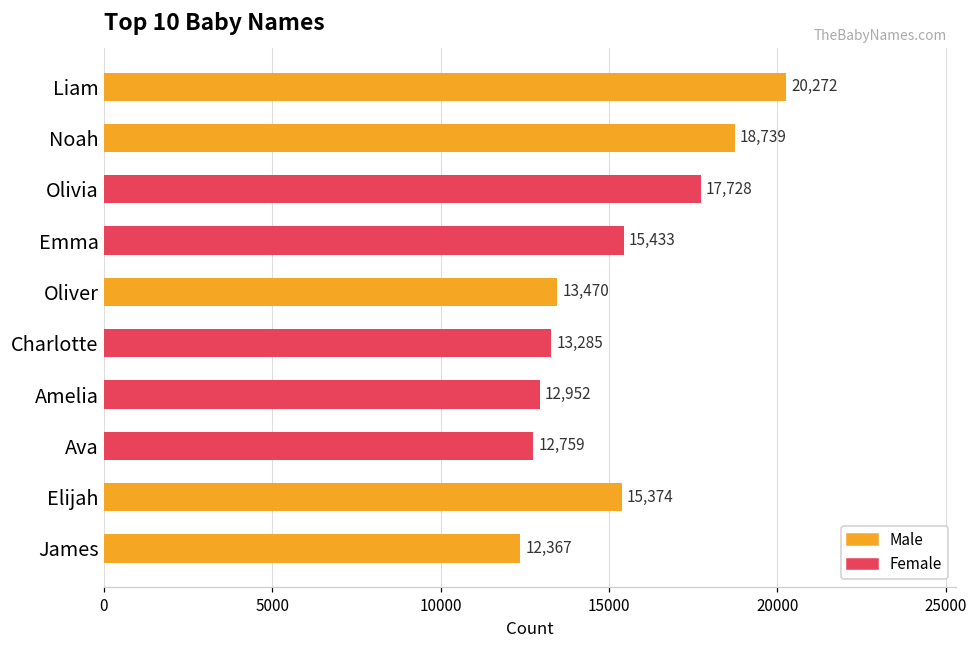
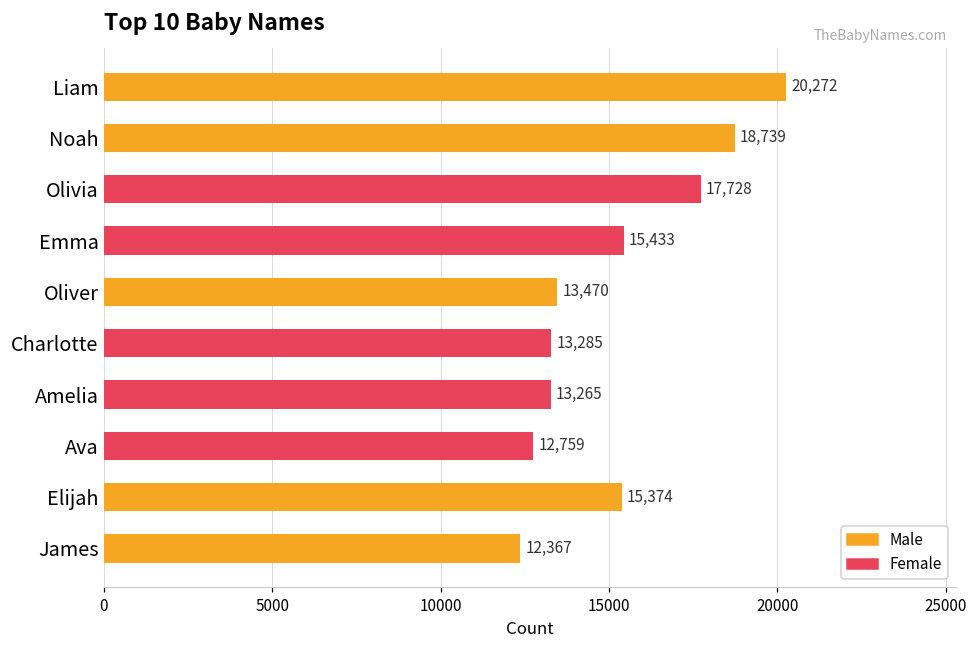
  {
    "Male": {
      "Liam": "20,272",
      "Noah": "18,739",
      "Oliver": "13,470",
      "Elijah": "15,374",
      "James": "12,367"
    },
    "Female": {
      "Olivia": "17,728",
      "Emma": "15,433",
      "Charlotte": "13,285",
-     "Amelia": "12,952",
+     "Amelia": "13,265",
      "Ava": "12,759"
    }
  }
